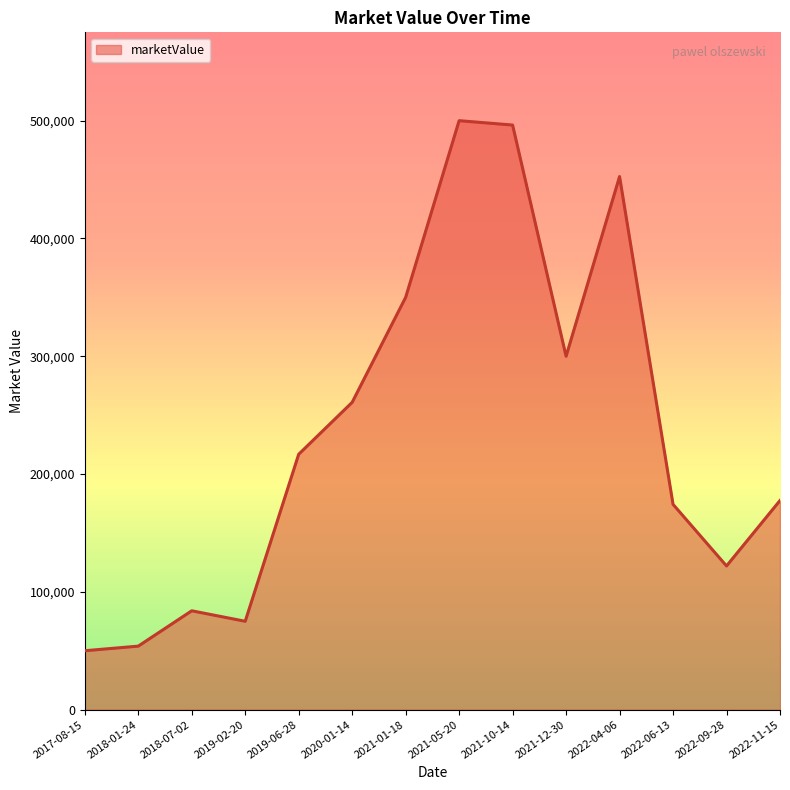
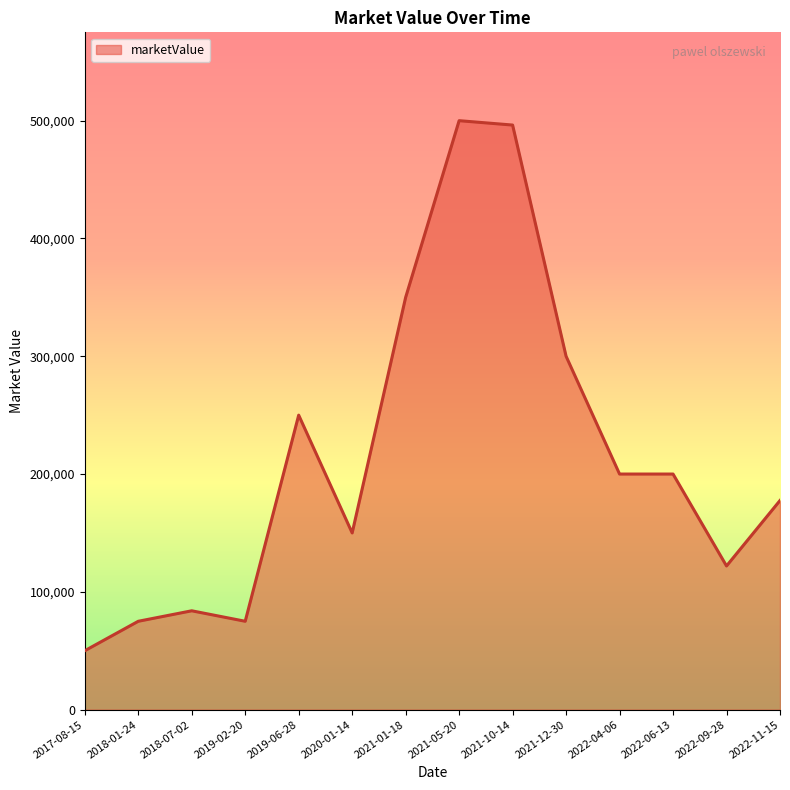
  {
    "2017-08-15": "50,000",
-   "2018-01-24": "54,000",
+   "2018-01-24": "75,000",
    "2018-07-02": "84,000",
    "2019-02-20": "75,000",
-   "2019-06-28": "217,000",
-   "2020-01-14": "261,000",
+   "2019-06-28": "250,000",
+   "2020-01-14": "150,000",
    "2021-01-18": "350,000",
    "2021-05-20": "500,000",
    "2021-10-14": "496,000",
    "2021-12-30": "300,000",
-   "2022-04-06": "453,000",
-   "2022-06-13": "174,000",
+   "2022-04-06": "200,000",
+   "2022-06-13": "200,000",
    "2022-09-28": "122,000",
    "2022-11-15": "178,000"
  }
